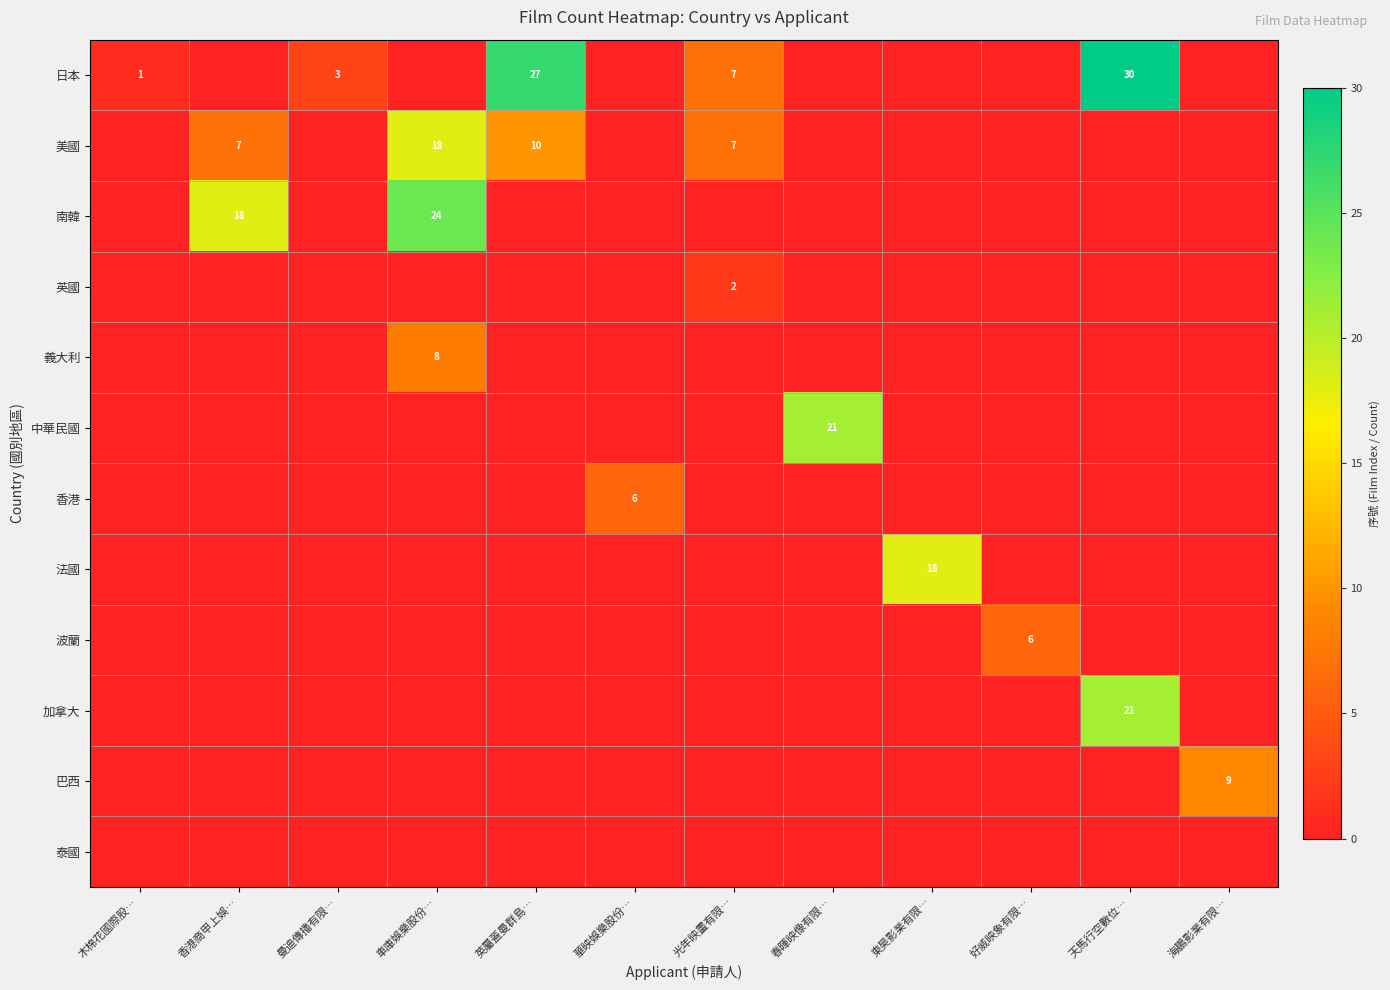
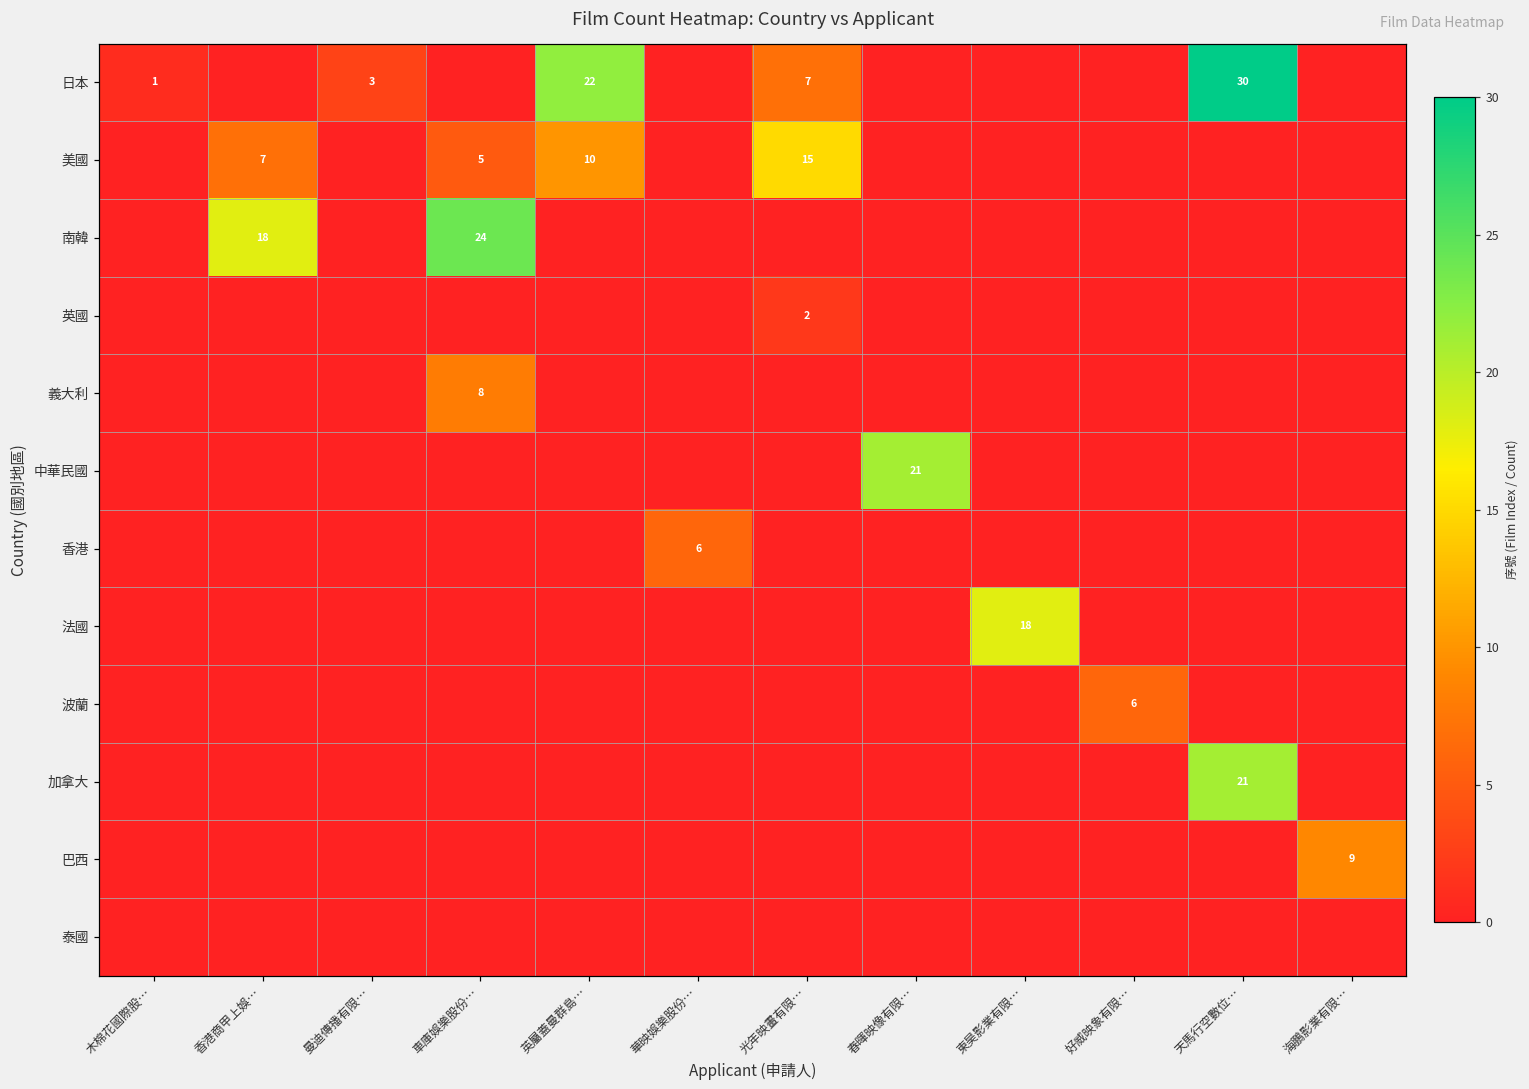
  {
    "日本": {
      "木棉花國際股…": 1,
      "曼迪傳播有限…": 3,
-     "英屬蓋曼群島…": 27,
+     "英屬蓋曼群島…": 22,
      "光年映畫有限…": 7,
      "天馬行空數位…": 30
    },
    "美國": {
      "香港商甲上娛…": 7,
-     "車庫娛樂股份…": 18,
+     "車庫娛樂股份…": 5,
      "英屬蓋曼群島…": 10,
-     "光年映畫有限…": 7
+     "光年映畫有限…": 15
    },
    "南韓": {
      "香港商甲上娛…": 18,
      "車庫娛樂股份…": 24
    },
    "英國": {
      "光年映畫有限…": 2
    },
    "義大利": {
      "車庫娛樂股份…": 8
    },
    "中華民國": {
      "春暉映像有限…": 21
    },
    "香港": {
      "華映娛樂股份…": 6
    },
    "法國": {
      "東昊影業有限…": 18
    },
    "波蘭": {
      "好威映象有限…": 6
    },
    "加拿大": {
      "天馬行空數位…": 21
    },
    "巴西": {
      "海鵬影業有限…": 9
    }
  }
